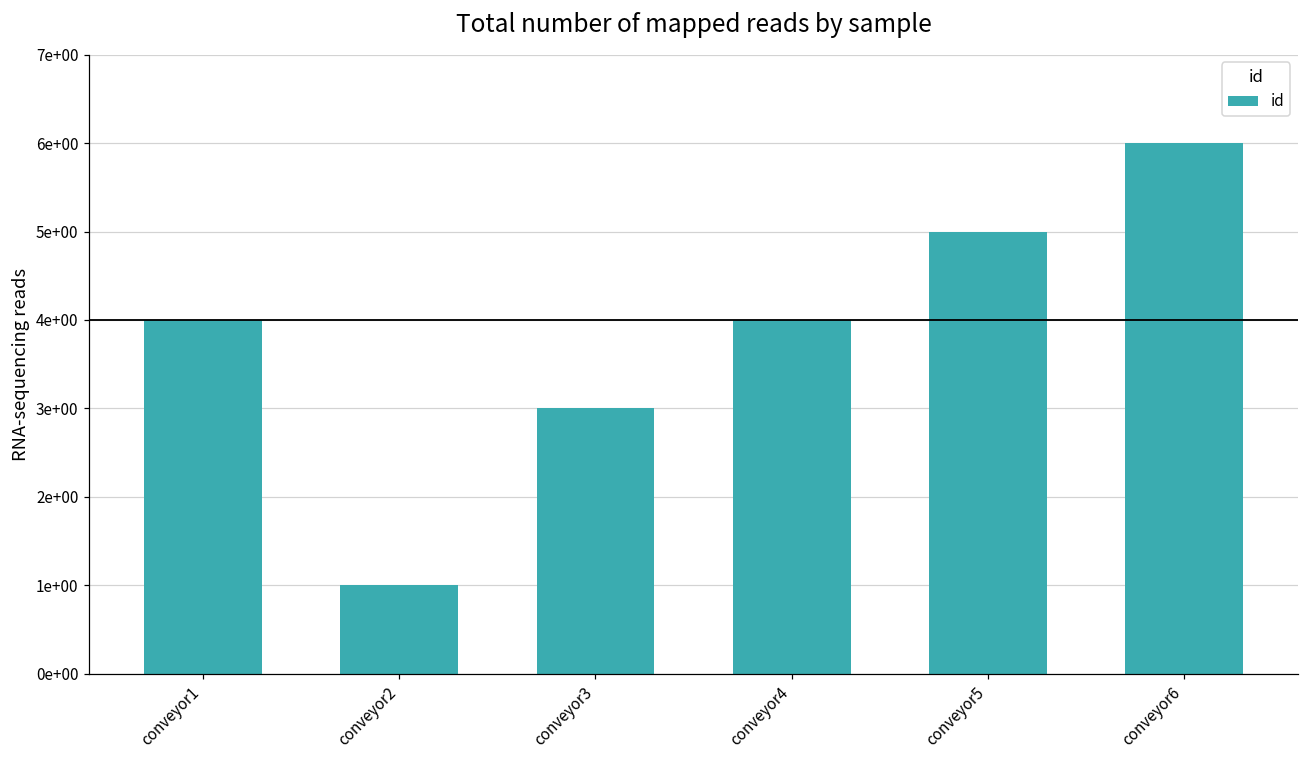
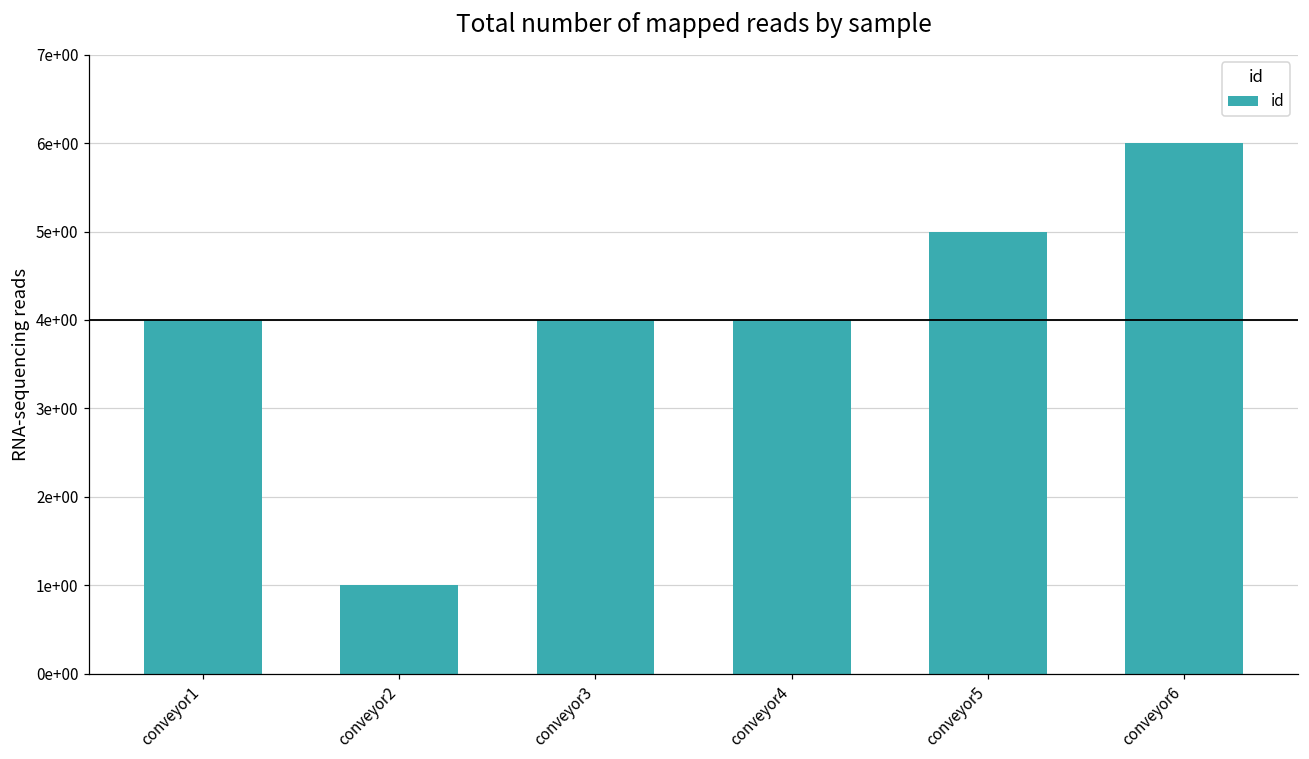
  {
    "conveyor1": 4,
    "conveyor2": 1,
-   "conveyor3": 3,
+   "conveyor3": 4,
    "conveyor4": 4,
    "conveyor5": 5,
    "conveyor6": 6
  }
